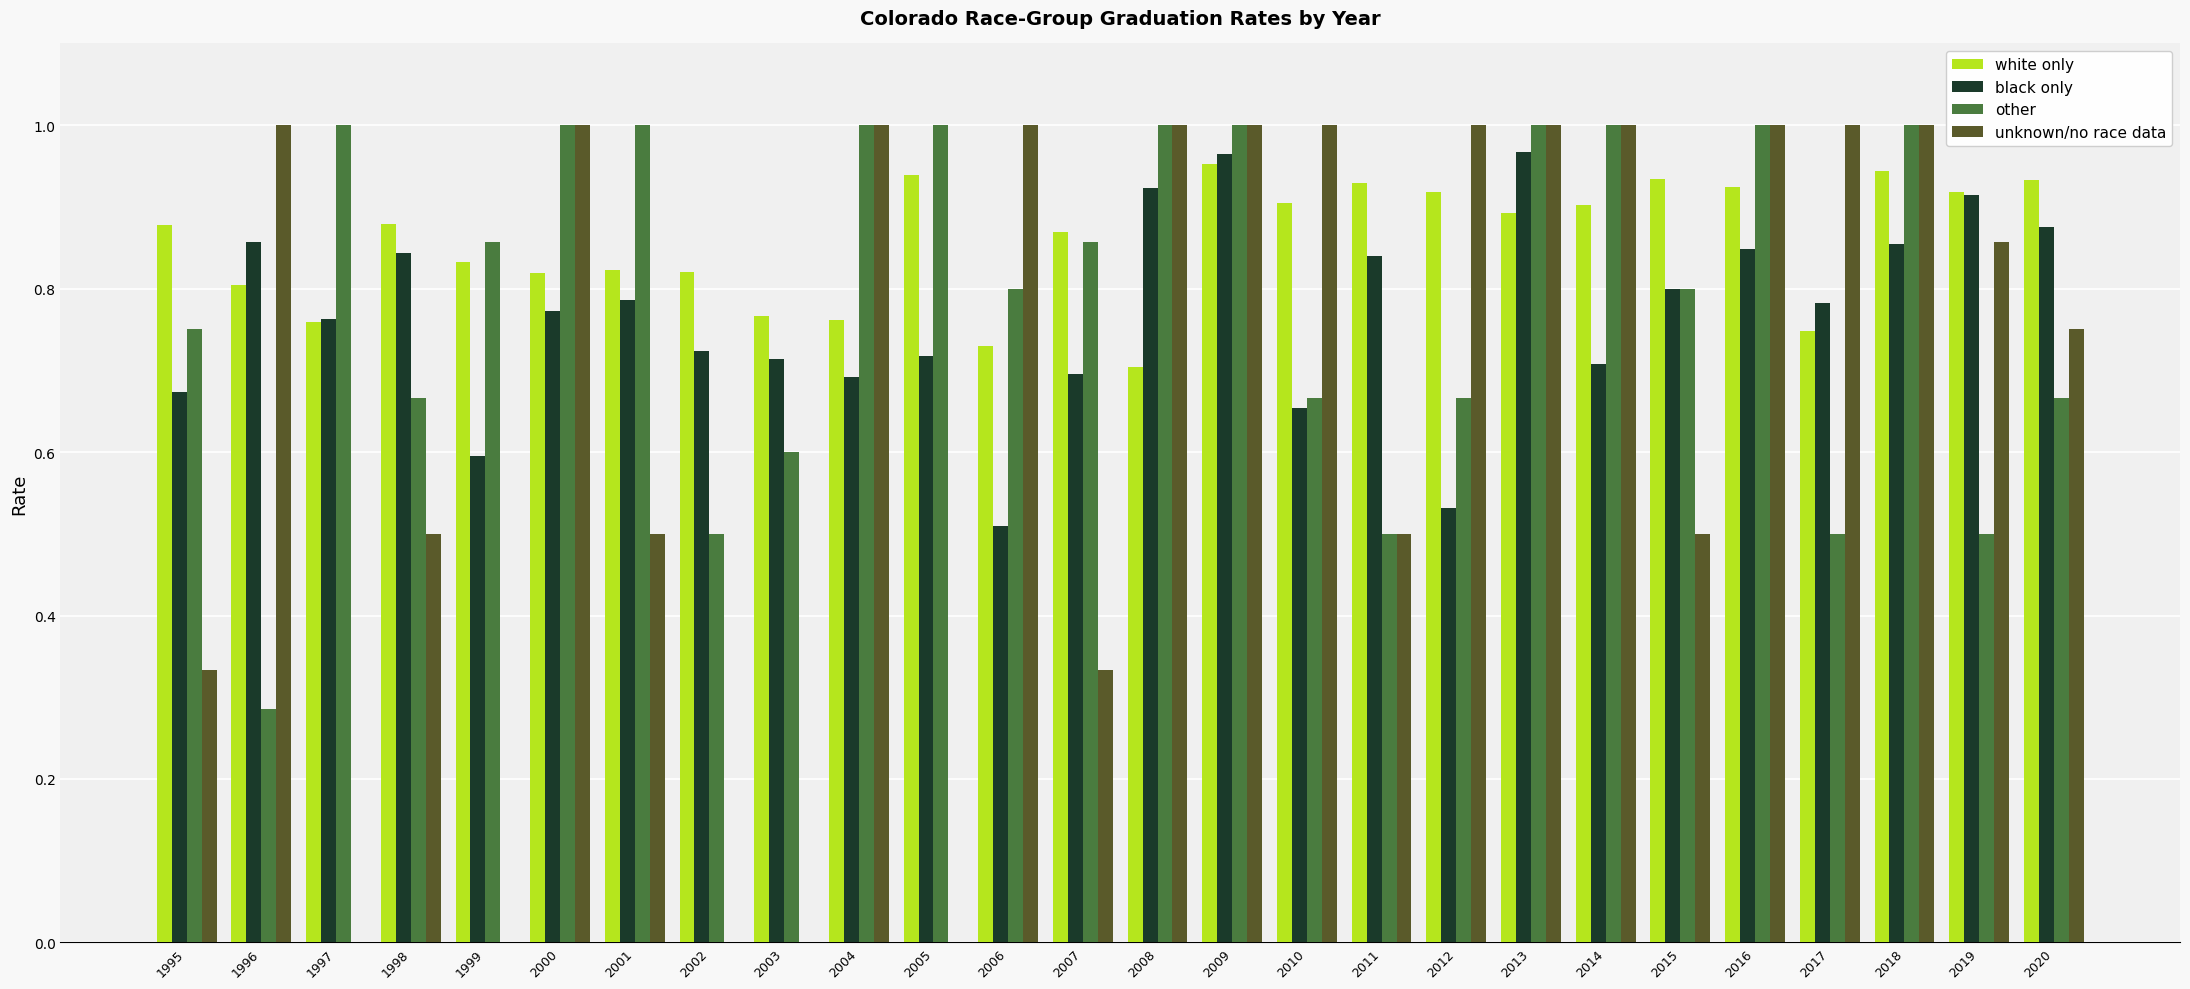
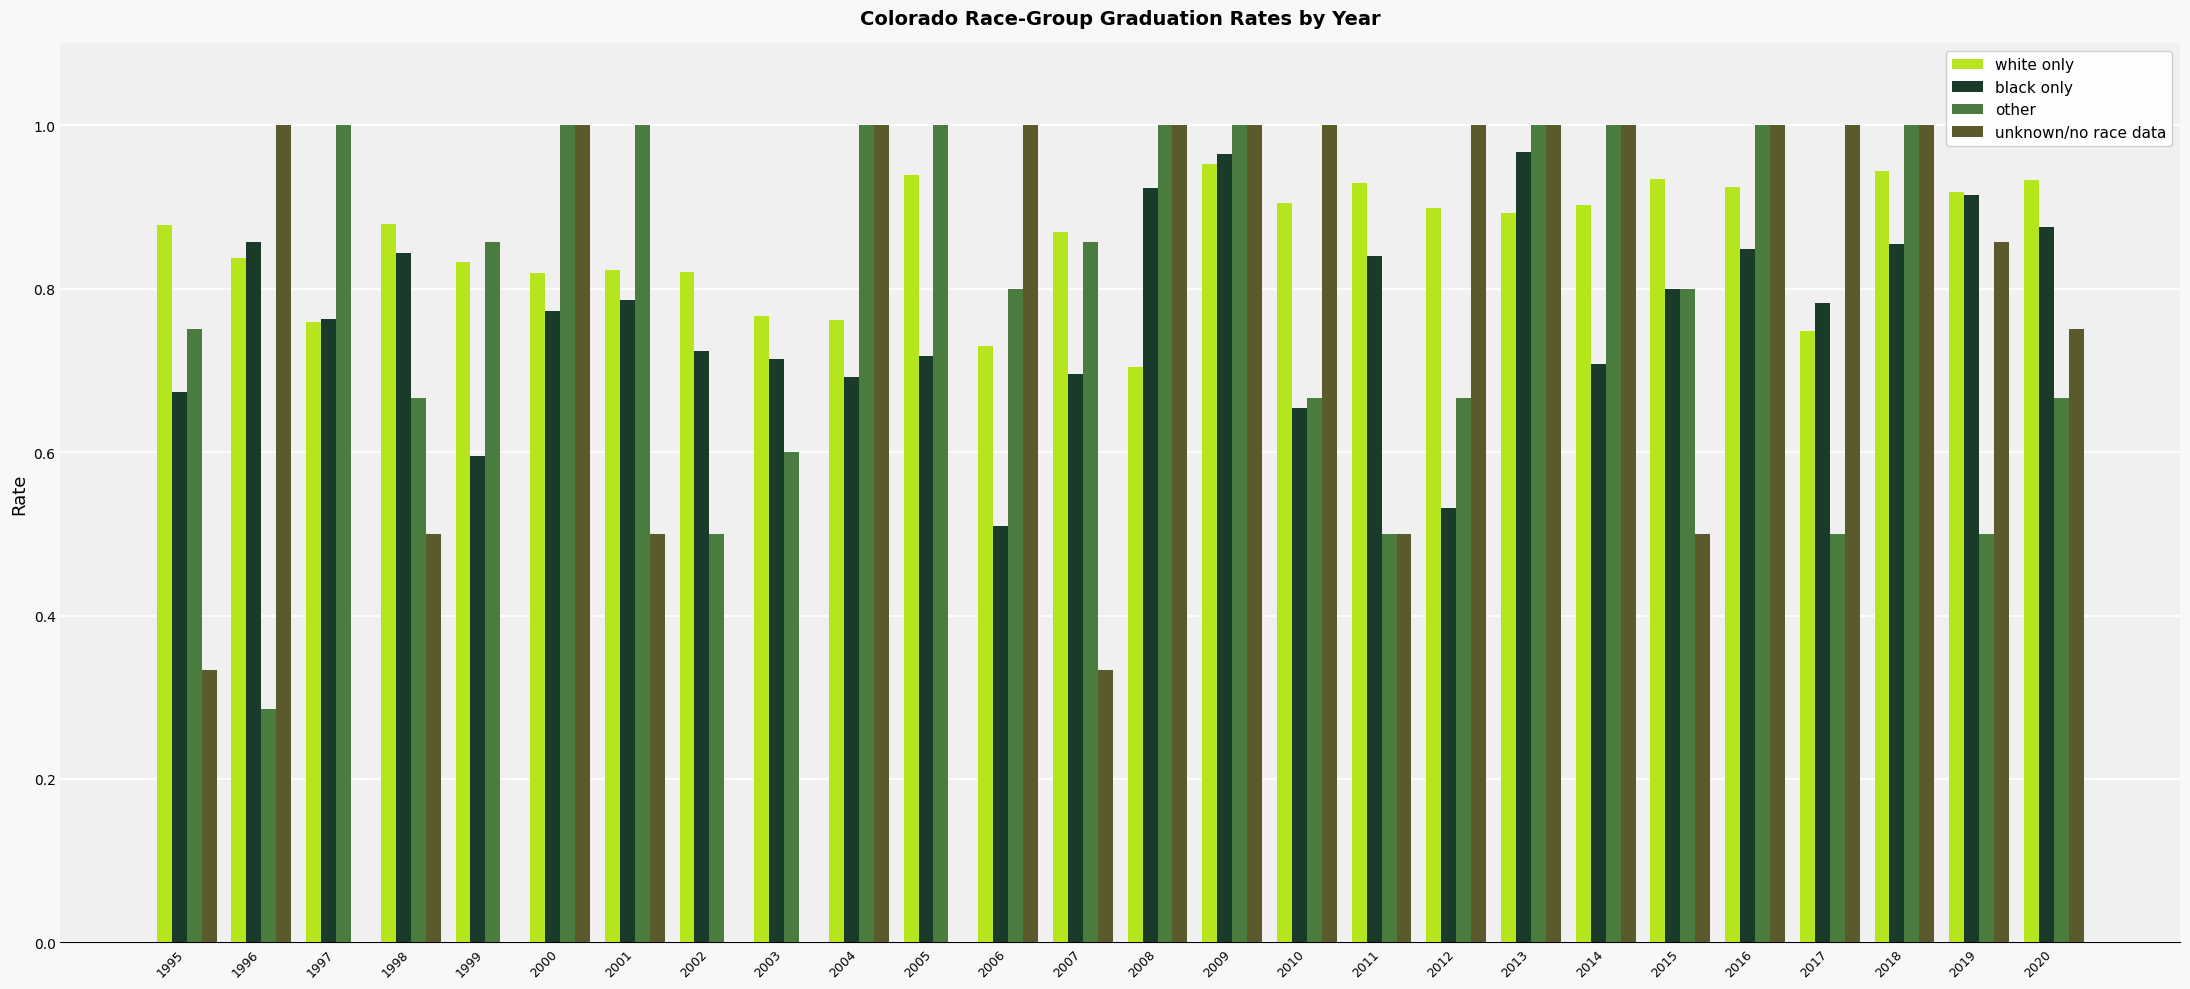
  {
    "white only": {
      "1995": 0.88,
-     "1996": 0.80,
+     "1996": 0.84,
      "1997": 0.76,
      "1998": 0.88,
      "1999": 0.83,
      "2000": 0.82,
      "2001": 0.82,
      "2002": 0.82,
      "2003": 0.77,
      "2004": 0.76,
      "2005": 0.94,
      "2006": 0.73,
      "2007": 0.87,
      "2008": 0.70,
      "2009": 0.95,
      "2010": 0.90,
      "2011": 0.93,
-     "2012": 0.92,
+     "2012": 0.90,
      "2013": 0.89,
      "2014": 0.90,
      "2015": 0.93,
      "2016": 0.92,
      "2017": 0.75,
      "2018": 0.94,
      "2019": 0.92,
      "2020": 0.93
    },
    "black only": {
      "1995": 0.67,
      "1996": 0.86,
      "1997": 0.76,
      "1998": 0.84,
      "1999": 0.59,
      "2000": 0.77,
      "2001": 0.79,
      "2002": 0.72,
      "2003": 0.71,
      "2004": 0.69,
      "2005": 0.72,
      "2006": 0.51,
      "2007": 0.70,
      "2008": 0.92,
      "2009": 0.96,
      "2010": 0.65,
      "2011": 0.84,
      "2012": 0.53,
      "2013": 0.97,
      "2014": 0.71,
      "2015": 0.80,
      "2016": 0.85,
      "2017": 0.78,
      "2018": 0.85,
      "2019": 0.91,
      "2020": 0.88
    }
  }
